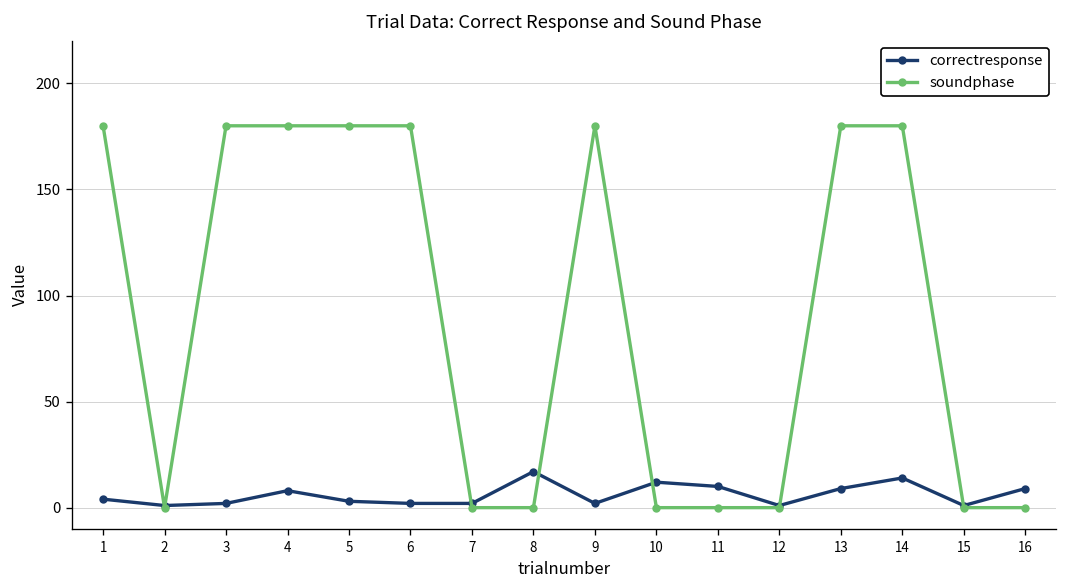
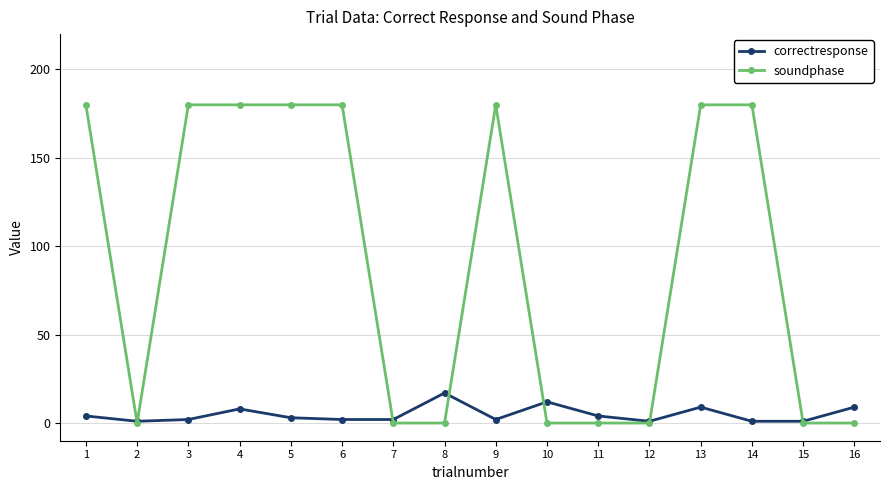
  {
    "correctresponse": {
      "1": 4,
      "3": 2,
      "4": 8,
      "5": 3,
      "6": 2,
      "7": 2,
      "8": 17,
      "9": 2,
      "10": 12,
-     "11": 10,
+     "11": 4,
      "13": 9,
-     "14": 14,
+     "14": 1,
      "16": 9
    },
    "soundphase": {
      "1": 180,
      "3": 180,
      "4": 180,
      "5": 180,
      "6": 180,
      "7": 0,
      "8": 0,
      "9": 180,
      "10": 0,
      "11": 0,
      "13": 180,
      "14": 180,
      "16": 0
    }
  }
